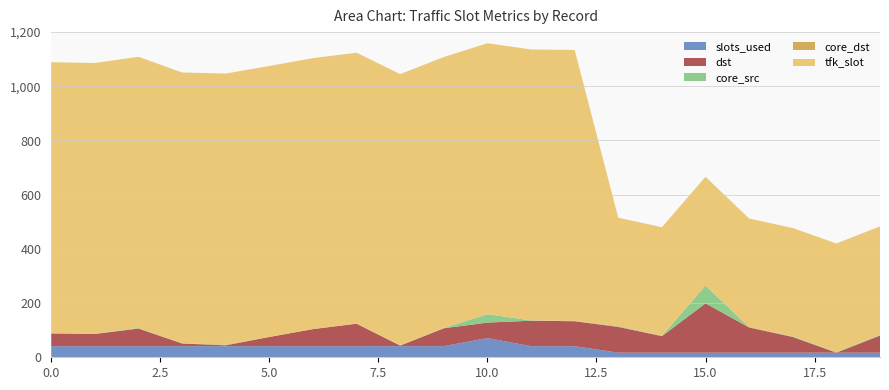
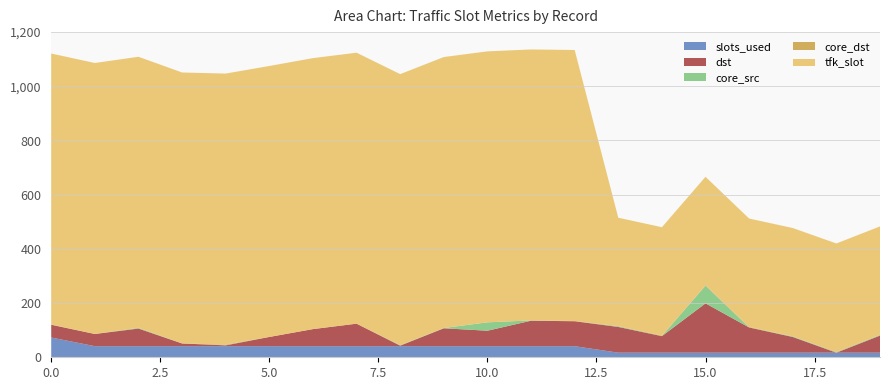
  {
    "slots_used": {
-     "0.0": 40,
+     "0.0": 70,
      "5.0": 40,
-     "10.0": 70,
+     "10.0": 40,
      "15.0": 20
    },
    "dst": {
      "10.0": 60,
      "15.0": 180
    }
  }
